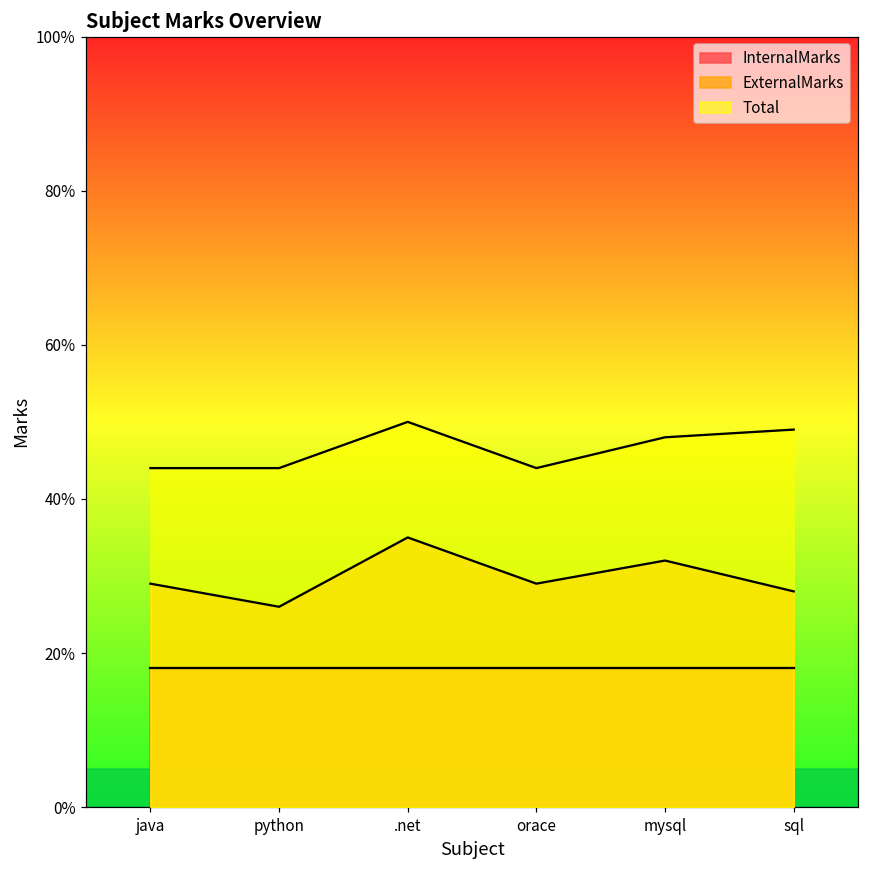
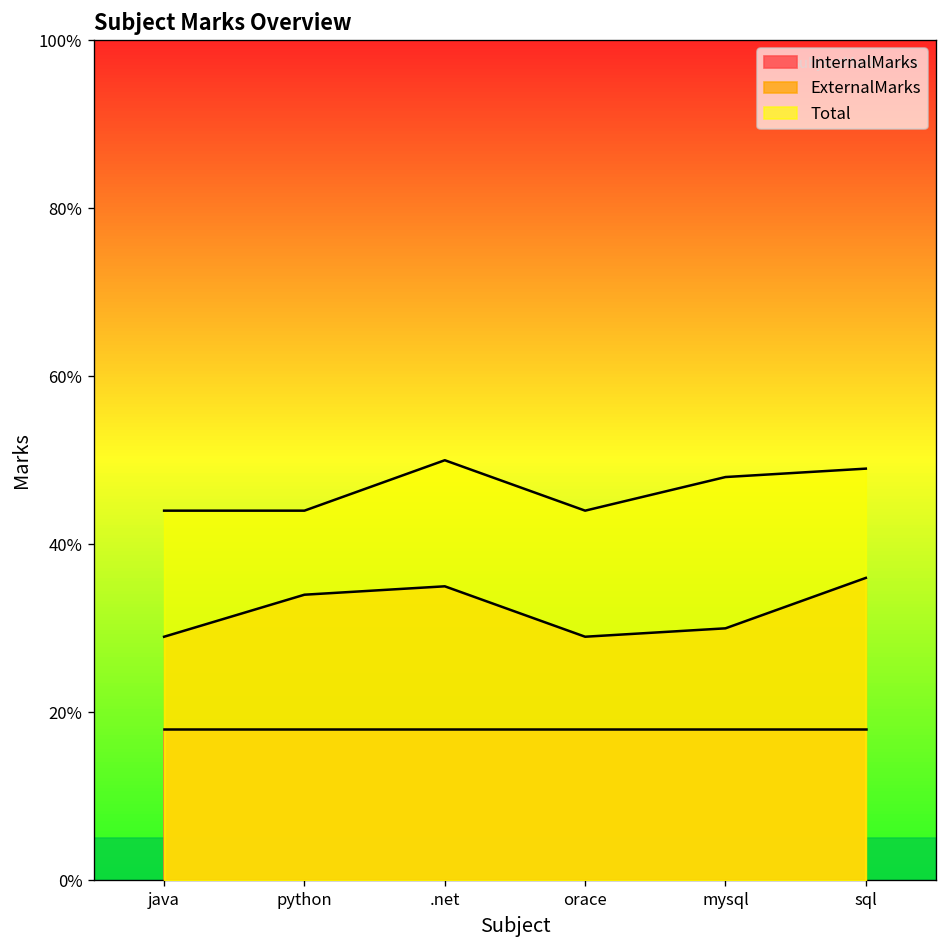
  {
    "InternalMarks": {
      "java": "18%",
      "python": "18%",
      ".net": "18%",
      "orace": "18%",
      "mysql": "18%",
      "sql": "18%"
    },
    "ExternalMarks": {
      "java": "29%",
-     "python": "26%",
+     "python": "34%",
      ".net": "35%",
      "orace": "29%",
-     "mysql": "32%",
-     "sql": "28%"
+     "mysql": "30%",
+     "sql": "36%"
    },
    "Total": {
      "java": "44%",
      "python": "44%",
      ".net": "50%",
      "orace": "44%",
      "mysql": "48%",
      "sql": "49%"
    }
  }
